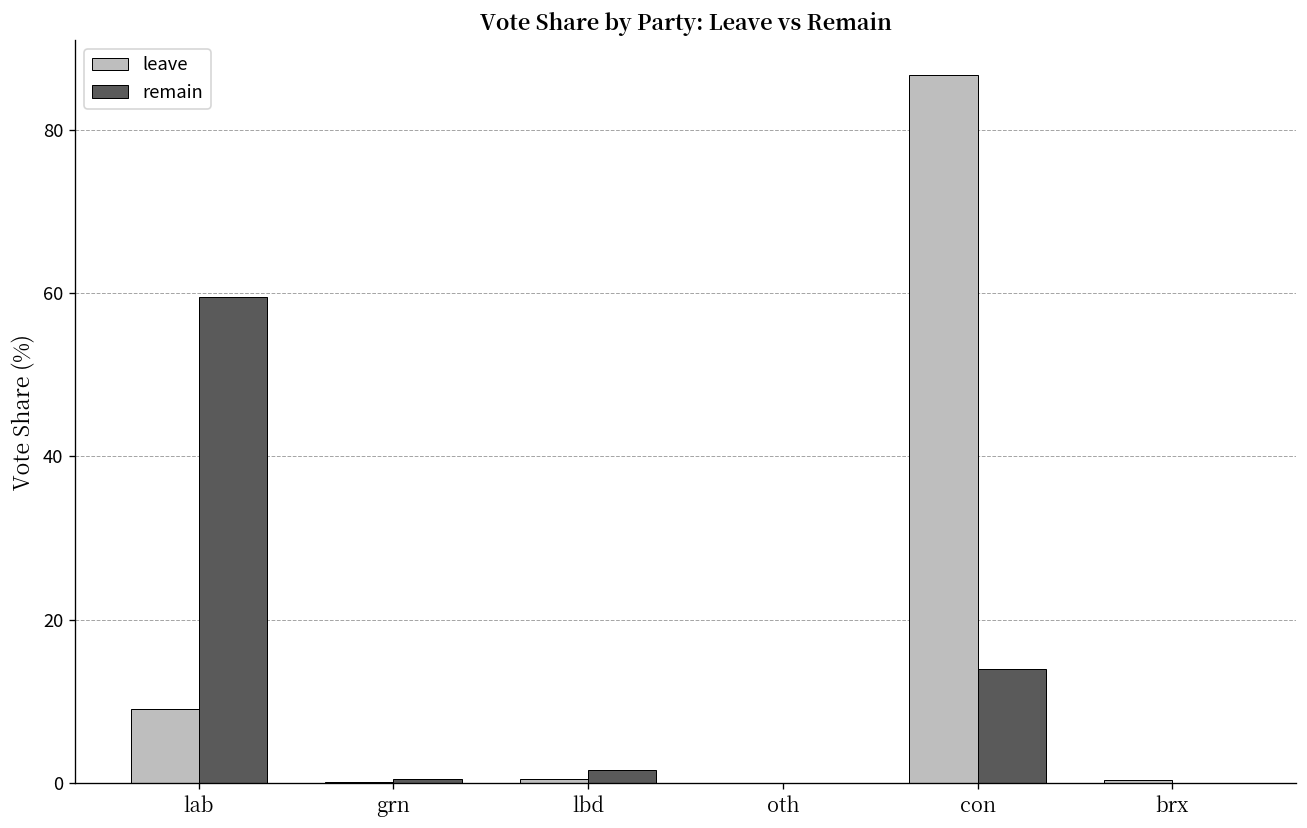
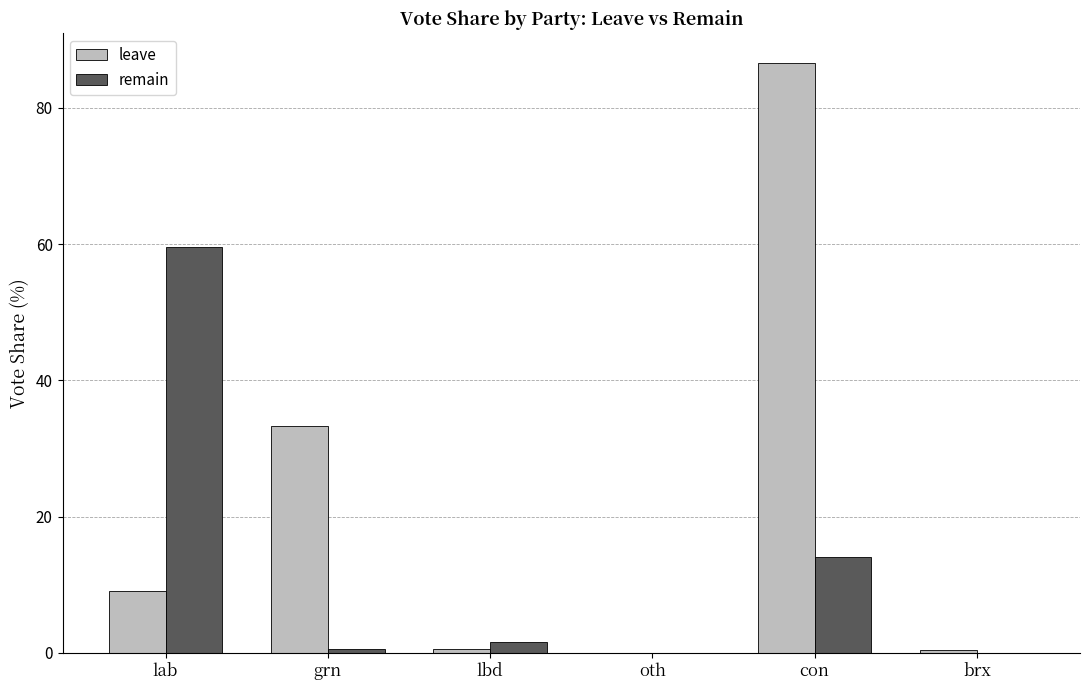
  {
    "leave": {
      "lab": 9,
-     "grn": 0,
+     "grn": 33,
      "lbd": 1,
      "oth": 0,
      "con": 87,
      "brx": 0
    },
    "remain": {
      "lab": 60,
      "grn": 1,
      "lbd": 2,
      "oth": 0,
      "con": 14,
      "brx": 0
    }
  }
